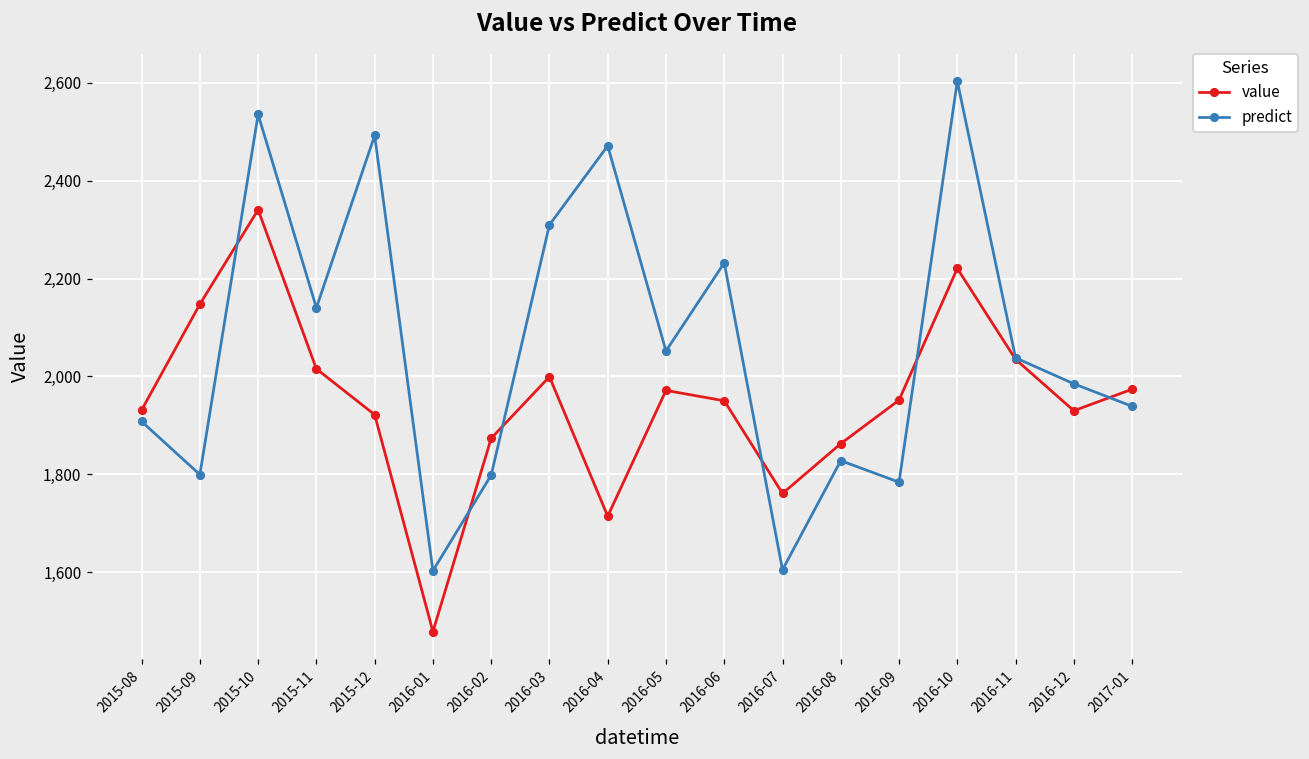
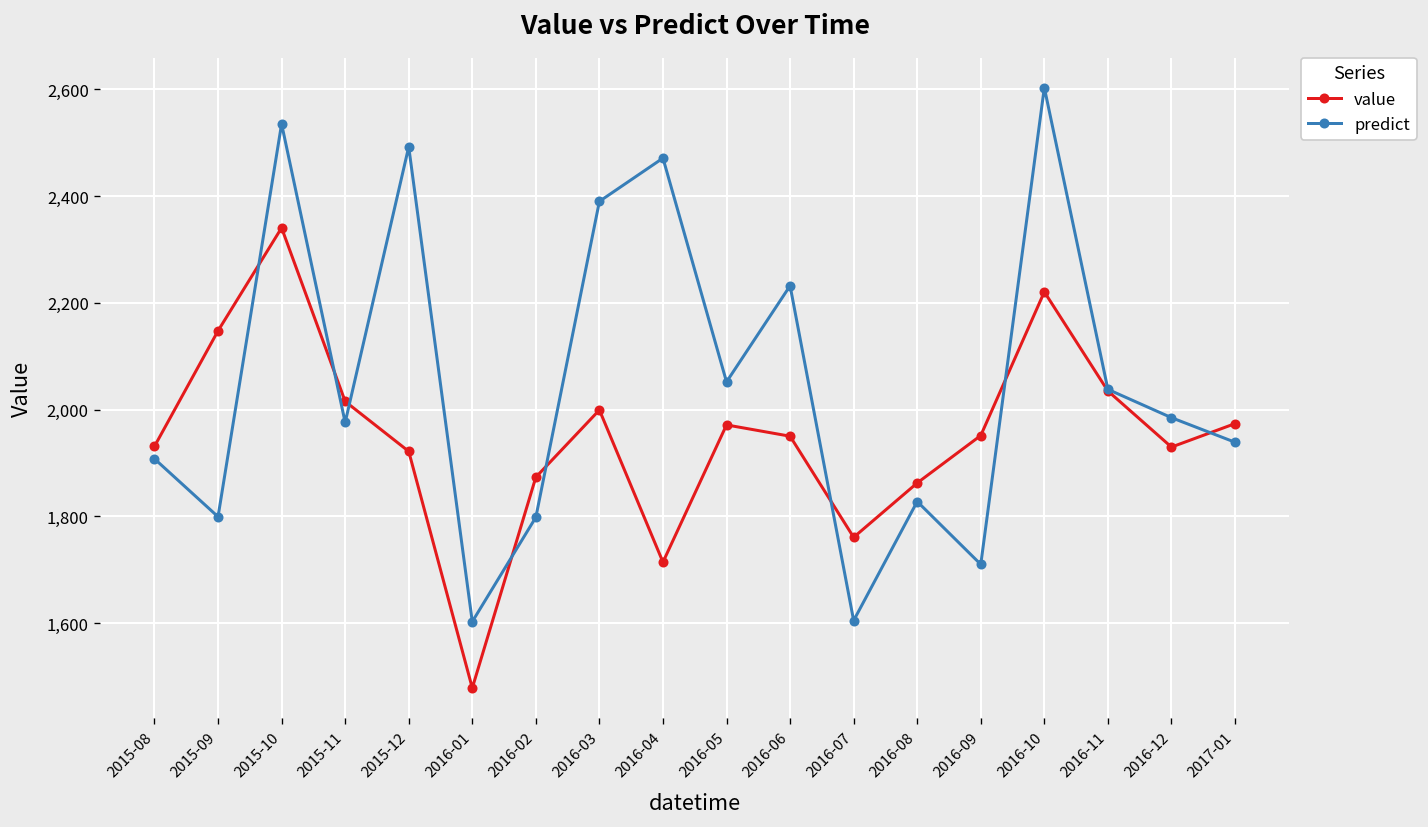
  {
    "value": {
      "2015-08": "1,930",
      "2015-09": "2,150",
      "2015-10": "2,340",
      "2015-11": "2,020",
      "2015-12": "1,920",
      "2016-01": "1,480",
      "2016-02": "1,870",
      "2016-03": "2,000",
      "2016-04": "1,710",
      "2016-05": "1,970",
      "2016-06": "1,950",
      "2016-07": "1,760",
      "2016-08": "1,860",
      "2016-09": "1,950",
      "2016-10": "2,220",
      "2016-12": "1,930",
      "2017-01": "1,970"
    },
    "predict": {
      "2015-08": "1,910",
      "2015-09": "1,800",
      "2015-10": "2,540",
-     "2015-11": "2,140",
+     "2015-11": "1,980",
      "2015-12": "2,490",
      "2016-01": "1,600",
      "2016-02": "1,800",
-     "2016-03": "2,310",
+     "2016-03": "2,390",
      "2016-04": "2,470",
      "2016-05": "2,050",
      "2016-06": "2,230",
      "2016-07": "1,610",
      "2016-08": "1,830",
-     "2016-09": "1,780",
+     "2016-09": "1,710",
      "2016-10": "2,600",
      "2016-12": "1,990",
      "2017-01": "1,940"
    }
  }
